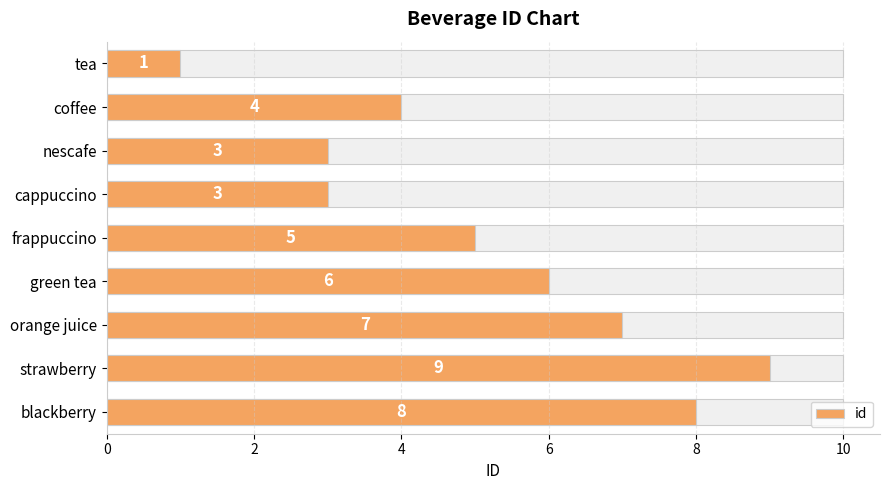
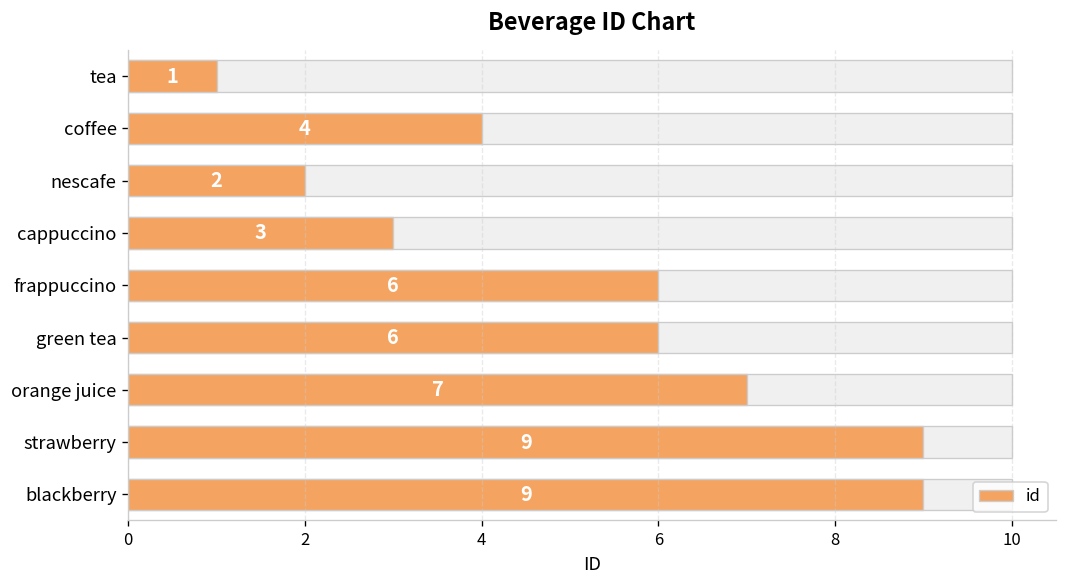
  {
    "id": {
-     "nescafe": 3,
-     "frappuccino": 5,
-     "blackberry": 8
+     "nescafe": 2,
+     "frappuccino": 6,
+     "blackberry": 9
    }
  }
